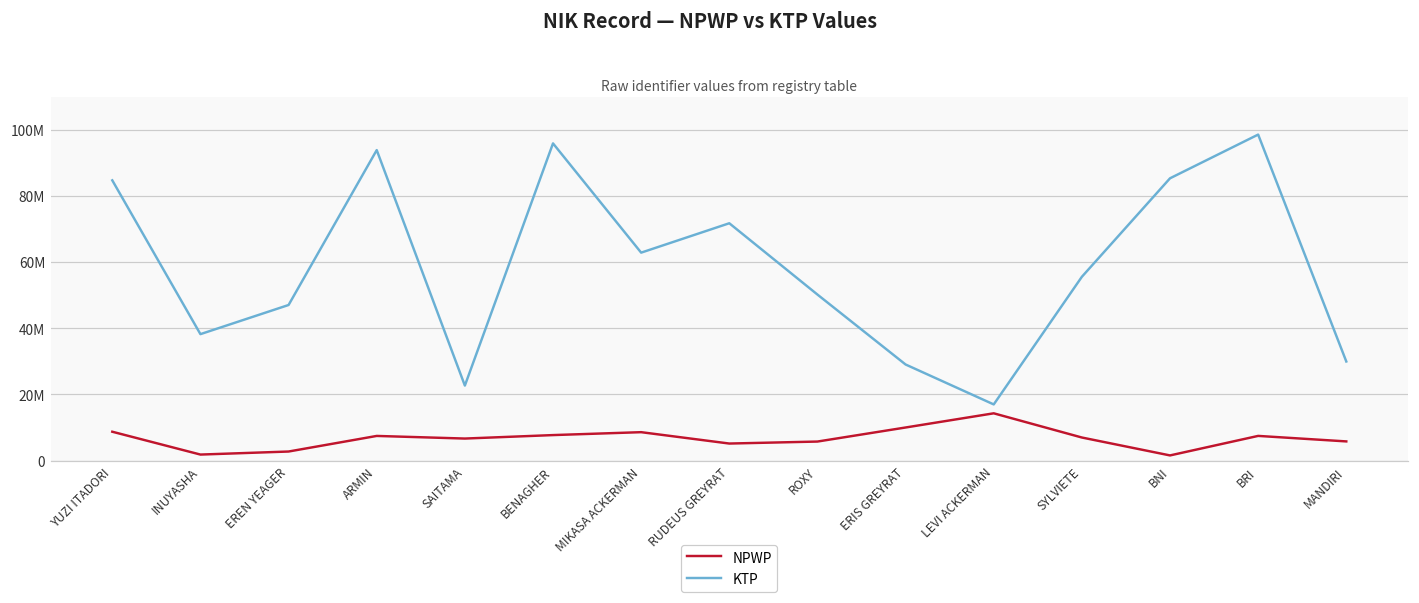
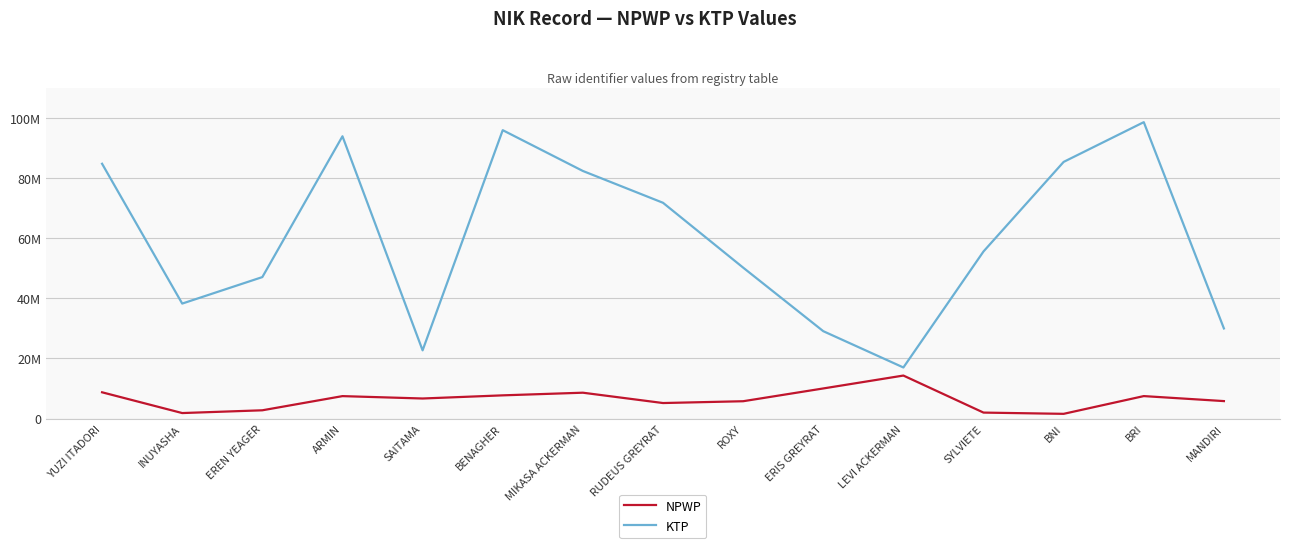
  {
    "NPWP": {
      "YUZI ITADORI": 9000000,
      "INUYASHA": 2000000,
      "EREN YEAGER": 3000000,
      "ARMIN": 7000000,
      "SAITAMA": 7000000,
      "BENAGHER": 8000000,
      "MIKASA ACKERMAN": 9000000,
      "RUDEUS GREYRAT": 5000000,
      "ROXY": 6000000,
      "ERIS GREYRAT": 10000000,
      "LEVI ACKERMAN": 14000000,
-     "SYLVIETE": 7000000,
+     "SYLVIETE": 2000000,
      "BNI": 2000000,
      "BRI": 7000000,
      "MANDIRI": 6000000
    },
    "KTP": {
      "YUZI ITADORI": 85000000,
      "INUYASHA": 38000000,
      "EREN YEAGER": 47000000,
      "ARMIN": 94000000,
      "SAITAMA": 23000000,
      "BENAGHER": 96000000,
-     "MIKASA ACKERMAN": 63000000,
+     "MIKASA ACKERMAN": 82000000,
      "RUDEUS GREYRAT": 72000000,
      "ROXY": 50000000,
      "ERIS GREYRAT": 29000000,
      "LEVI ACKERMAN": 17000000,
      "SYLVIETE": 56000000,
      "BNI": 85000000,
      "BRI": 99000000,
      "MANDIRI": 30000000
    }
  }
